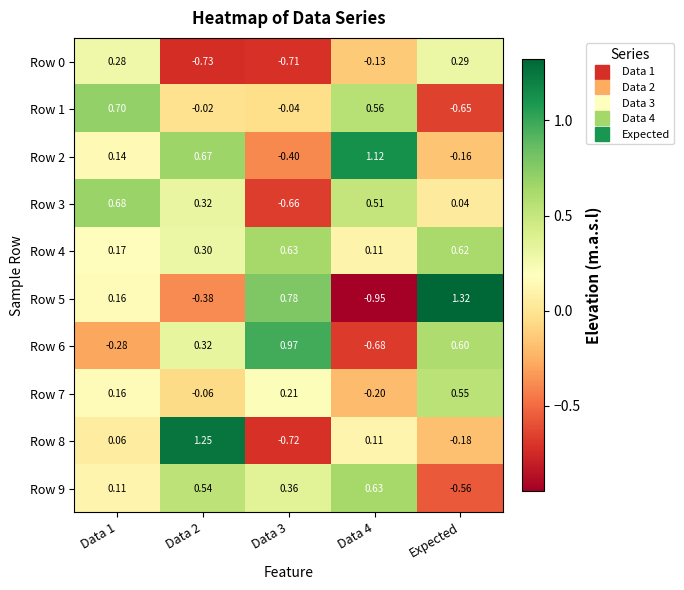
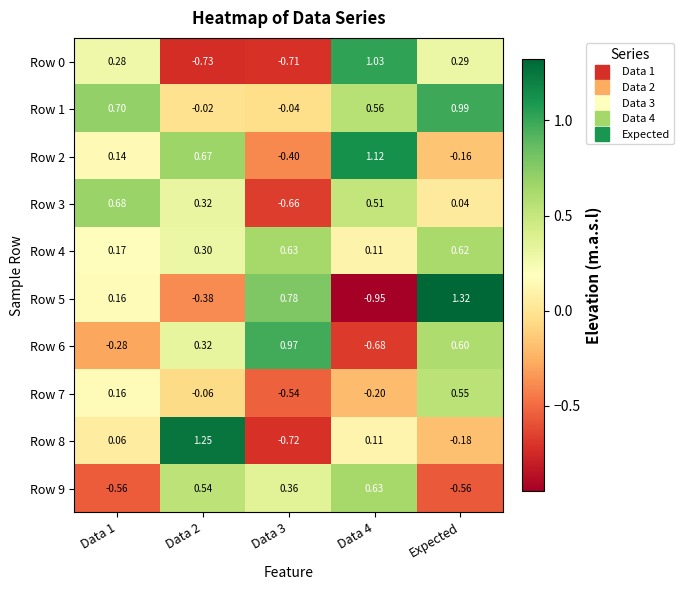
  {
    "Row 0": {
      "Data 1": 0.28,
      "Data 2": -0.73,
      "Data 3": -0.71,
-     "Data 4": -0.13,
+     "Data 4": 1.03,
      "Expected": 0.29
    },
    "Row 1": {
      "Data 1": 0.70,
      "Data 2": -0.02,
      "Data 3": -0.04,
      "Data 4": 0.56,
-     "Expected": -0.65
+     "Expected": 0.99
    },
    "Row 2": {
      "Data 1": 0.14,
      "Data 2": 0.67,
      "Data 3": -0.40,
      "Data 4": 1.12,
      "Expected": -0.16
    },
    "Row 3": {
      "Data 1": 0.68,
      "Data 2": 0.32,
      "Data 3": -0.66,
      "Data 4": 0.51,
      "Expected": 0.04
    },
    "Row 4": {
      "Data 1": 0.17,
      "Data 2": 0.30,
      "Data 3": 0.63,
      "Data 4": 0.11,
      "Expected": 0.62
    },
    "Row 5": {
      "Data 1": 0.16,
      "Data 2": -0.38,
      "Data 3": 0.78,
      "Data 4": -0.95,
      "Expected": 1.32
    },
    "Row 6": {
      "Data 1": -0.28,
      "Data 2": 0.32,
      "Data 3": 0.97,
      "Data 4": -0.68,
      "Expected": 0.60
    },
    "Row 7": {
      "Data 1": 0.16,
      "Data 2": -0.06,
-     "Data 3": 0.21,
+     "Data 3": -0.54,
      "Data 4": -0.20,
      "Expected": 0.55
    },
    "Row 8": {
      "Data 1": 0.06,
      "Data 2": 1.25,
      "Data 3": -0.72,
      "Data 4": 0.11,
      "Expected": -0.18
    },
    "Row 9": {
-     "Data 1": 0.11,
+     "Data 1": -0.56,
      "Data 2": 0.54,
      "Data 3": 0.36,
      "Data 4": 0.63,
      "Expected": -0.56
    }
  }
